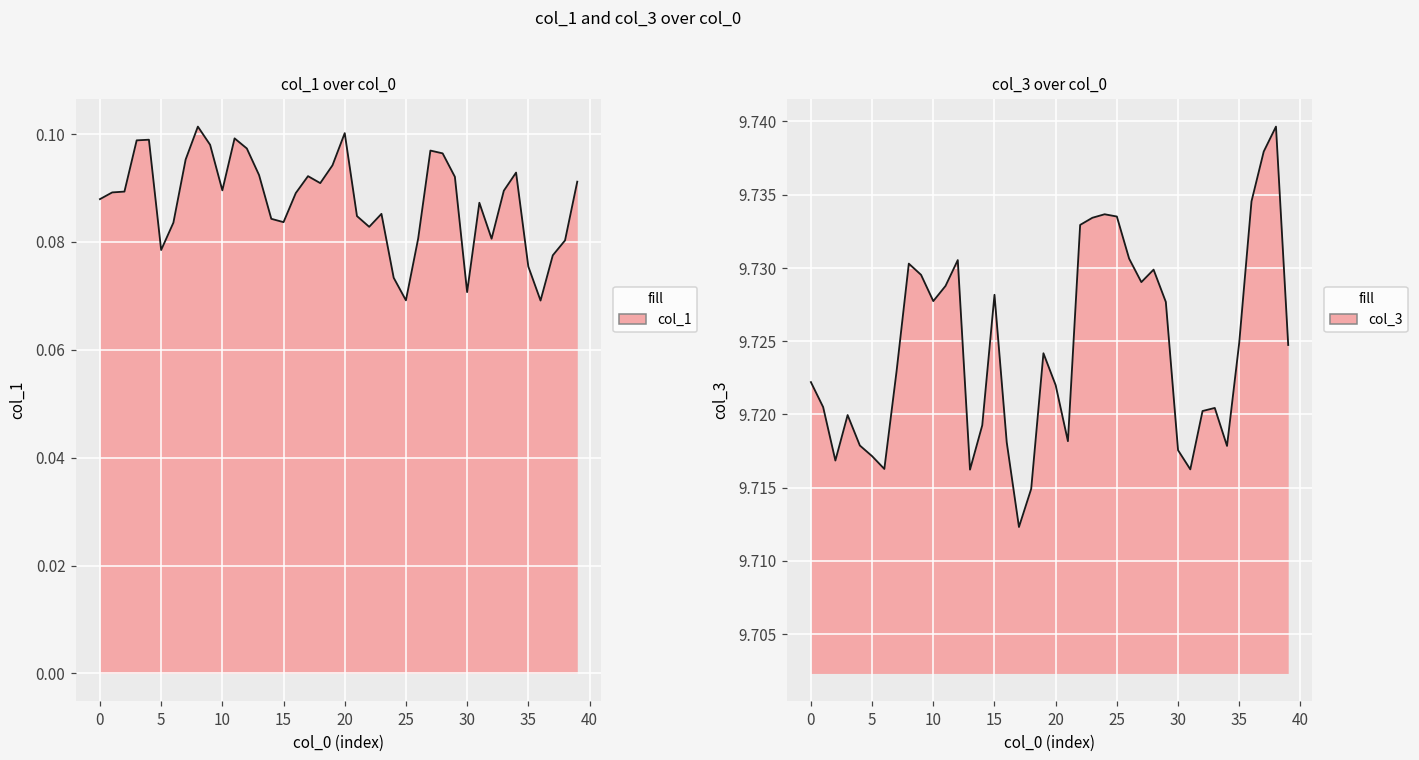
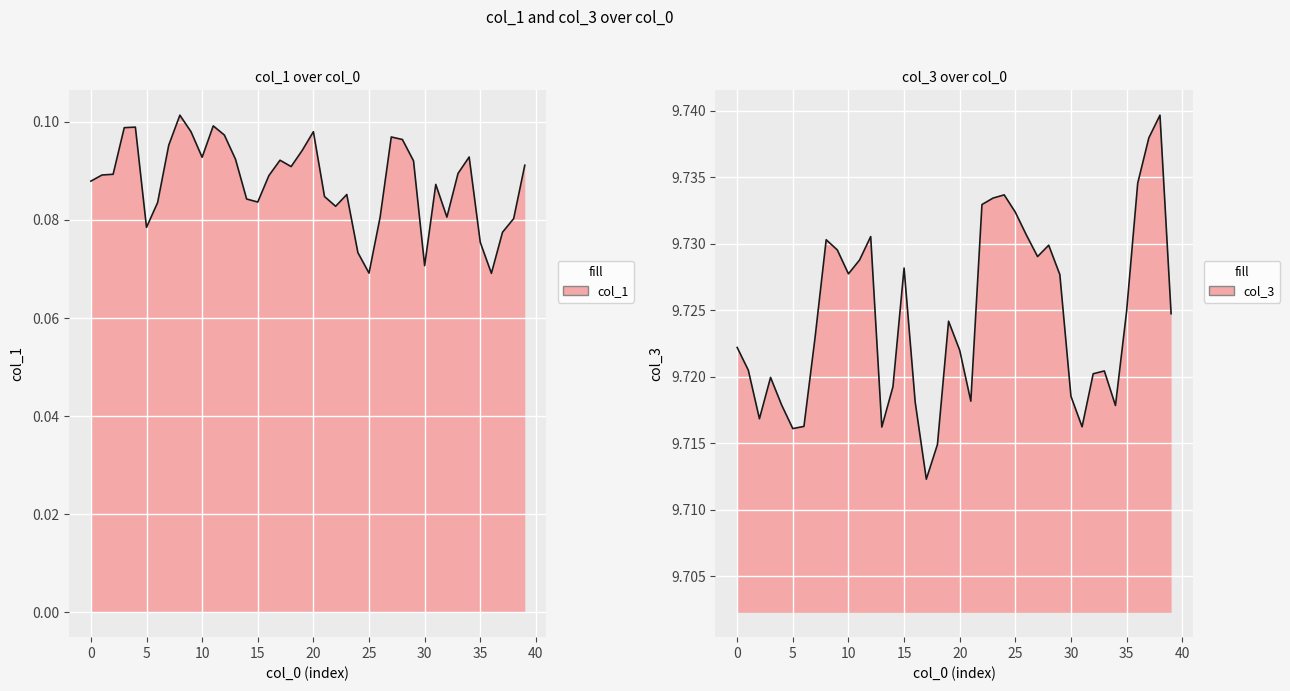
  {
    "col_1 over col_0": {
      "0": 0.088,
      "5": 0.078,
-     "10": 0.090,
+     "10": 0.093,
      "15": 0.084,
-     "20": 0.100,
+     "20": 0.098,
      "25": 0.069,
      "30": 0.071,
      "35": 0.075
    },
    "col_3 over col_0": {
      "0": 9.7222,
-     "5": 9.7171,
+     "5": 9.7161,
      "10": 9.7277,
      "15": 9.7282,
      "20": 9.7220,
-     "25": 9.7335,
-     "30": 9.7176,
+     "25": 9.7324,
+     "30": 9.7185,
      "35": 9.7249
    }
  }
